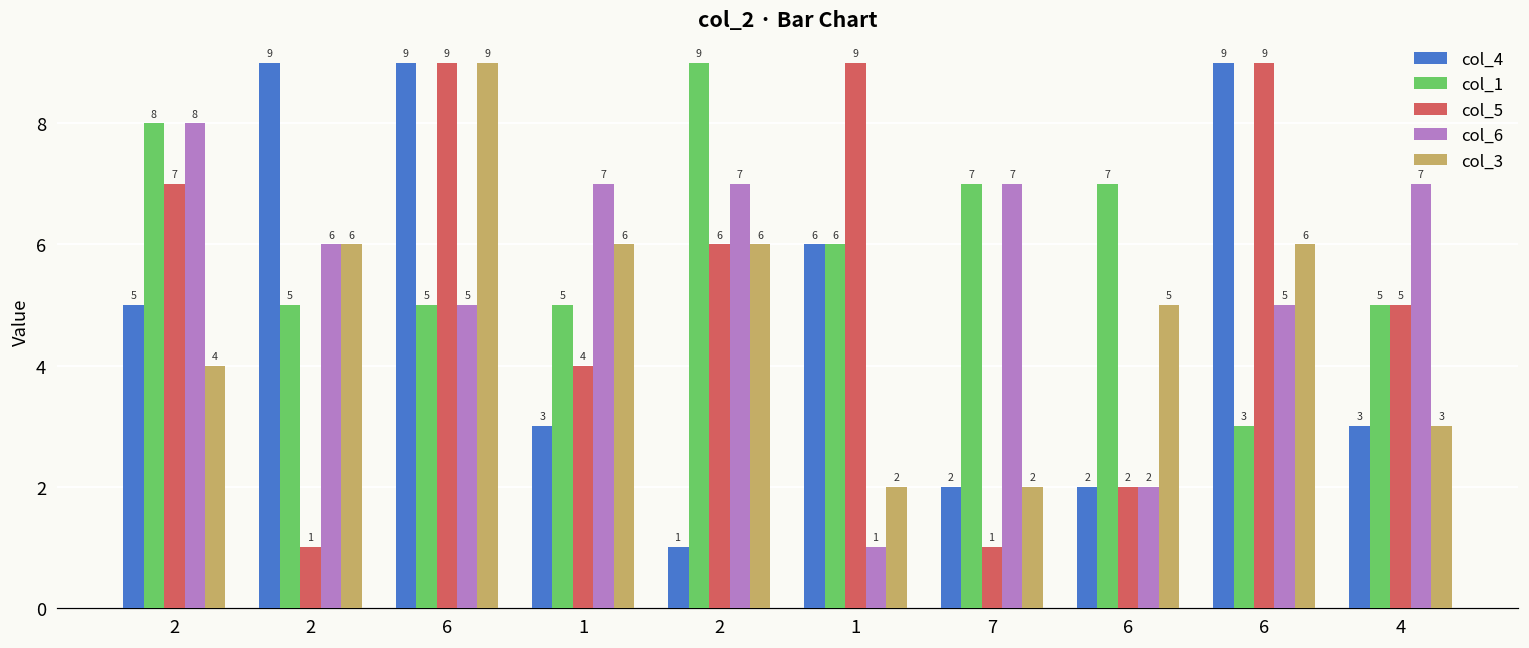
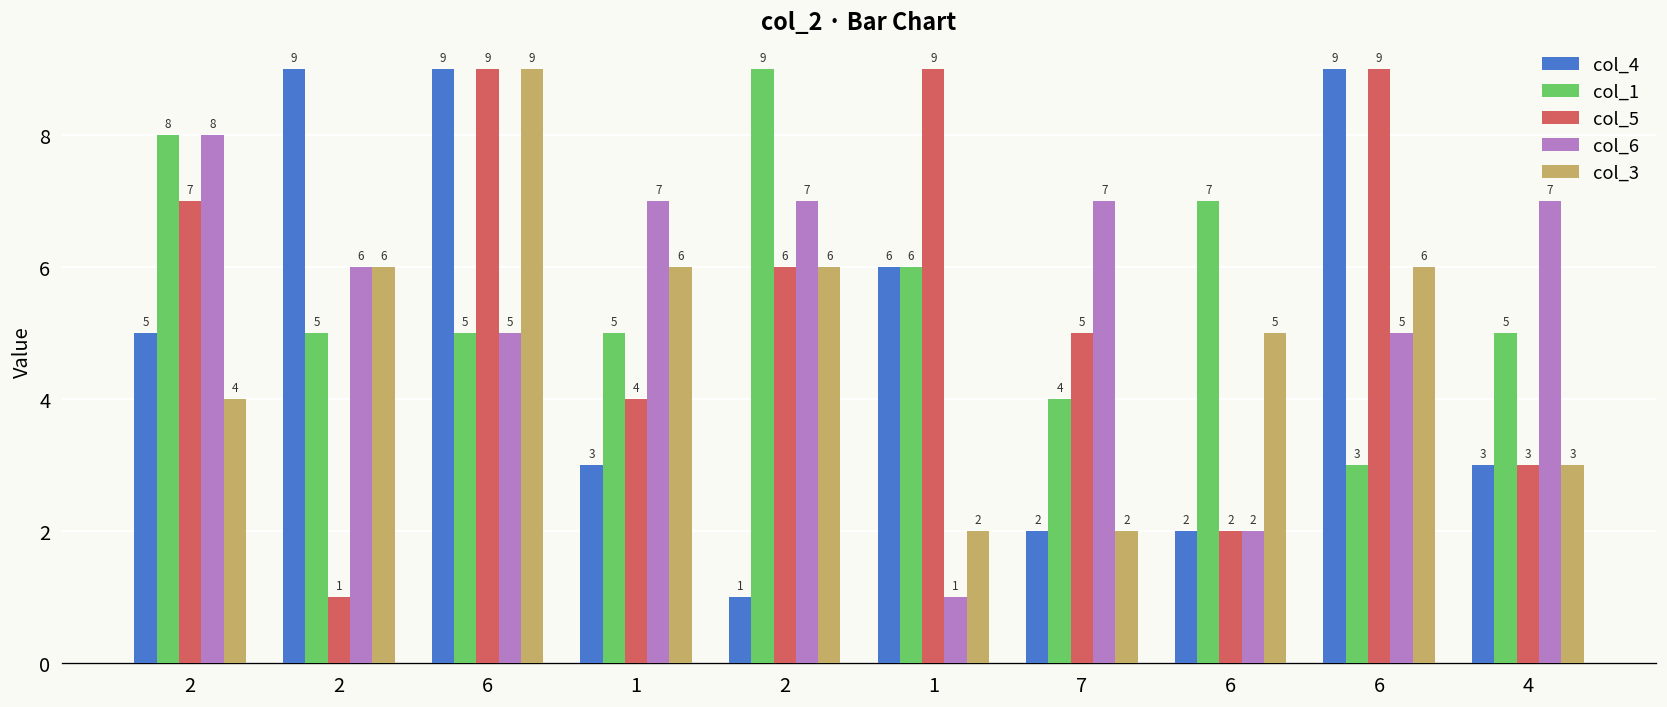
  {
    "col_4": {
      "7": 2,
      "4": 3
    },
    "col_1": {
-     "7": 7,
+     "7": 4,
      "4": 5
    },
    "col_5": {
-     "7": 1,
-     "4": 5
+     "7": 5,
+     "4": 3
    },
    "col_6": {
      "7": 7,
      "4": 7
    },
    "col_3": {
      "7": 2,
      "4": 3
    }
  }
